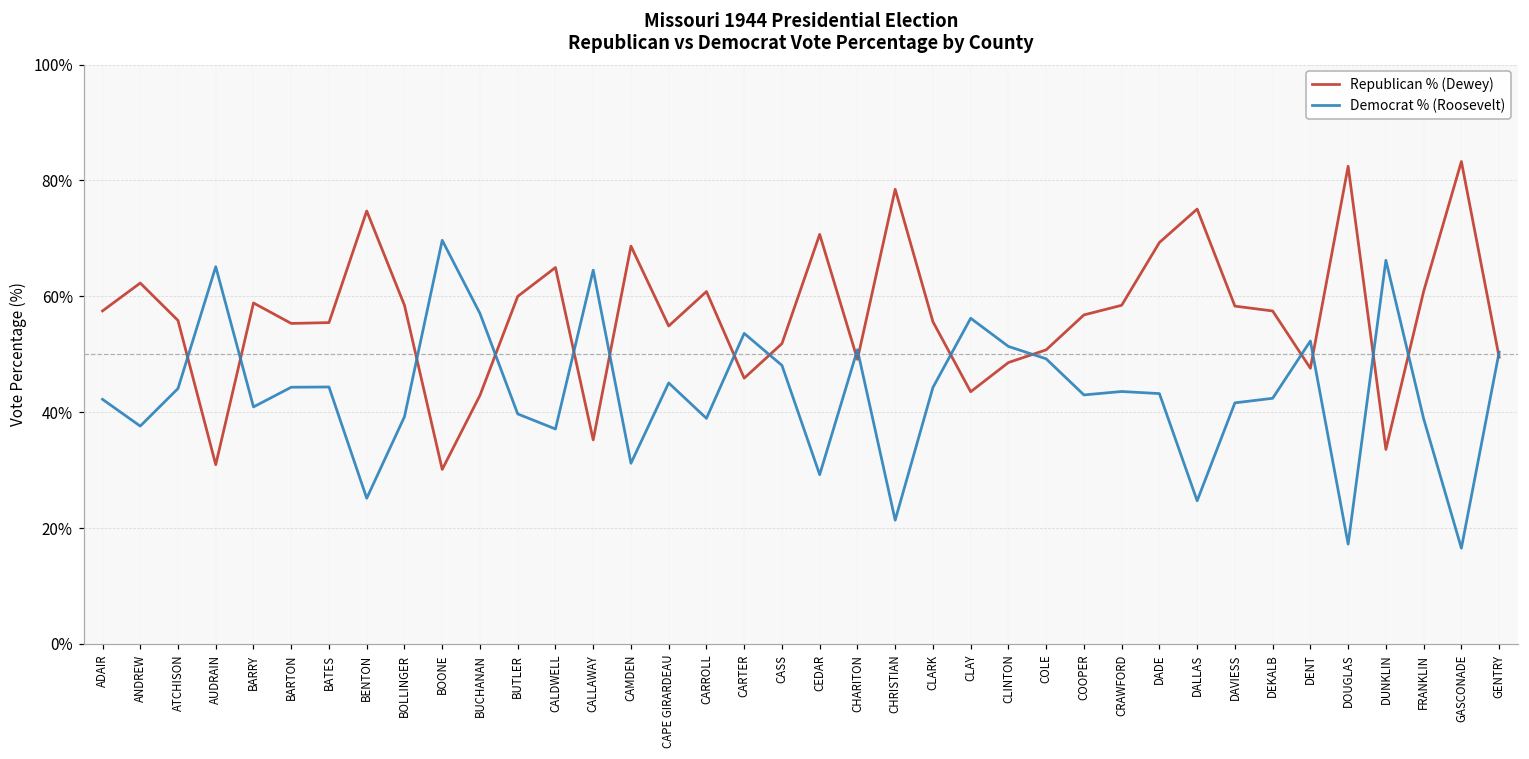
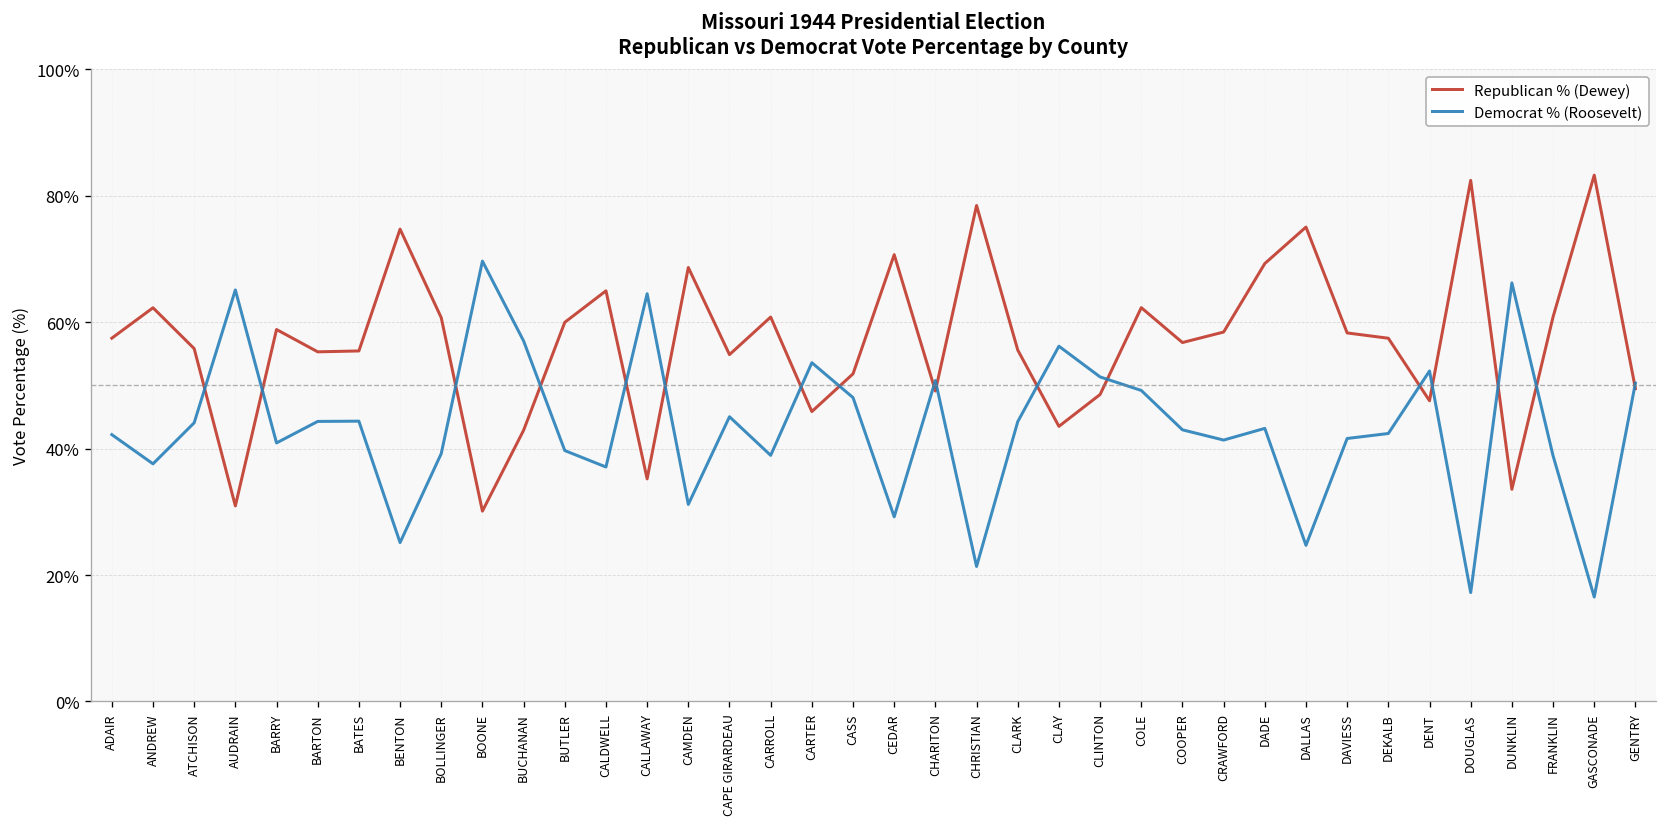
  {
    "Republican % (Dewey)": {
      "ADAIR": "57%",
      "ANDREW": "62%",
      "ATCHISON": "56%",
      "AUDRAIN": "31%",
      "BARRY": "59%",
      "BARTON": "55%",
      "BATES": "55%",
      "BENTON": "75%",
-     "BOLLINGER": "58%",
+     "BOLLINGER": "61%",
      "BOONE": "30%",
      "BUCHANAN": "43%",
      "BUTLER": "60%",
      "CALDWELL": "65%",
      "CALLAWAY": "35%",
      "CAMDEN": "69%",
      "CAPE GIRARDEAU": "55%",
      "CARROLL": "61%",
      "CARTER": "46%",
      "CASS": "52%",
      "CEDAR": "71%",
      "CHARITON": "49%",
      "CHRISTIAN": "78%",
      "CLARK": "56%",
      "CLAY": "44%",
      "CLINTON": "49%",
-     "COLE": "51%",
+     "COLE": "62%",
      "COOPER": "57%",
      "CRAWFORD": "58%",
      "DADE": "69%",
      "DALLAS": "75%",
      "DAVIESS": "58%",
      "DEKALB": "57%",
      "DENT": "48%",
      "DOUGLAS": "82%",
      "DUNKLIN": "34%",
      "FRANKLIN": "61%",
      "GASCONADE": "83%",
      "GENTRY": "50%"
    },
    "Democrat % (Roosevelt)": {
      "ADAIR": "42%",
      "ANDREW": "38%",
      "ATCHISON": "44%",
      "AUDRAIN": "65%",
      "BARRY": "41%",
      "BARTON": "44%",
      "BATES": "44%",
      "BENTON": "25%",
      "BOLLINGER": "39%",
      "BOONE": "70%",
      "BUCHANAN": "57%",
      "BUTLER": "40%",
      "CALDWELL": "37%",
      "CALLAWAY": "65%",
      "CAMDEN": "31%",
      "CAPE GIRARDEAU": "45%",
      "CARROLL": "39%",
      "CARTER": "54%",
      "CASS": "48%",
      "CEDAR": "29%",
      "CHARITON": "51%",
      "CHRISTIAN": "21%",
      "CLARK": "44%",
      "CLAY": "56%",
      "CLINTON": "51%",
      "COLE": "49%",
      "COOPER": "43%",
-     "CRAWFORD": "44%",
+     "CRAWFORD": "41%",
      "DADE": "43%",
      "DALLAS": "25%",
      "DAVIESS": "42%",
      "DEKALB": "42%",
      "DENT": "52%",
      "DOUGLAS": "17%",
      "DUNKLIN": "66%",
      "FRANKLIN": "39%",
      "GASCONADE": "17%",
      "GENTRY": "50%"
    }
  }
